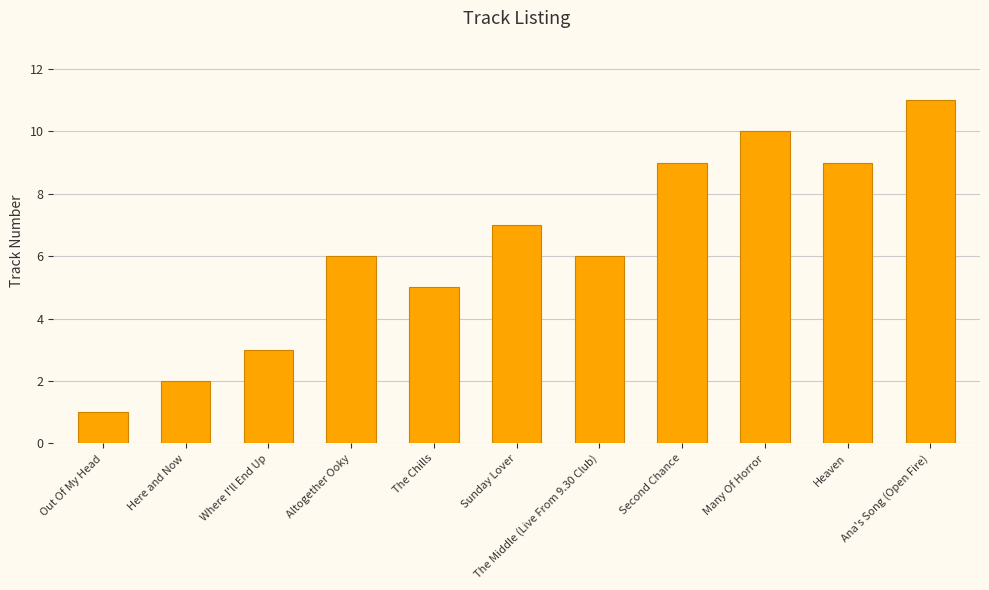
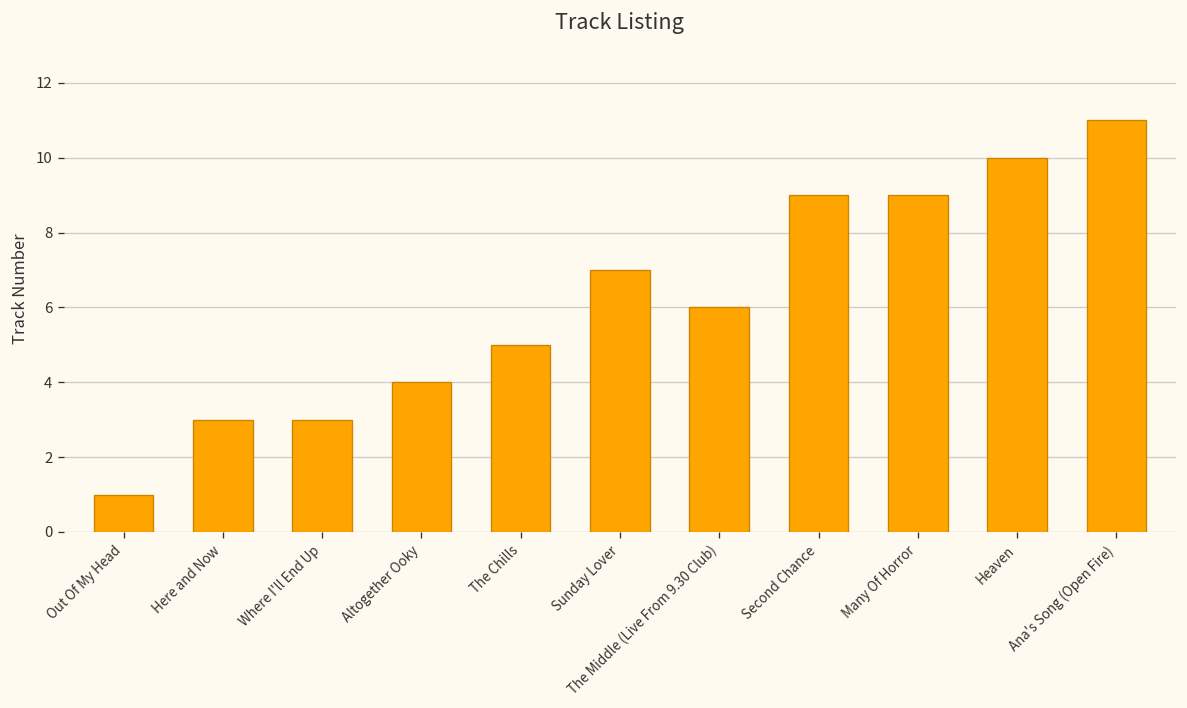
  {
    "Out Of My Head": 1,
-   "Here and Now": 2,
+   "Here and Now": 3,
    "Where I'll End Up": 3,
-   "Altogether Ooky": 6,
+   "Altogether Ooky": 4,
    "The Chills": 5,
    "Sunday Lover": 7,
    "The Middle (Live From 9.30 Club)": 6,
    "Second Chance": 9,
-   "Many Of Horror": 10,
-   "Heaven": 9,
+   "Many Of Horror": 9,
+   "Heaven": 10,
    "Ana's Song (Open Fire)": 11
  }
